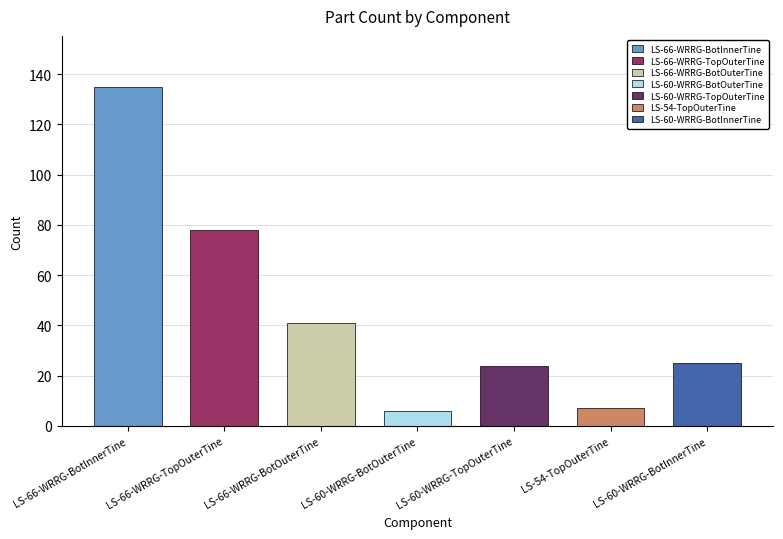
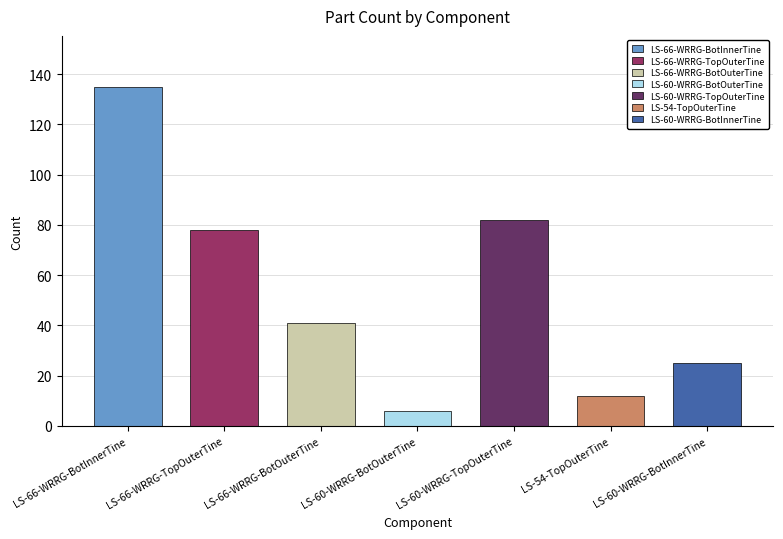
  {
    "LS-66-WRRG-BotInnerTine": 135,
    "LS-66-WRRG-TopOuterTine": 78,
    "LS-66-WRRG-BotOuterTine": 41,
    "LS-60-WRRG-BotOuterTine": 6,
-   "LS-60-WRRG-TopOuterTine": 24,
-   "LS-54-TopOuterTine": 7,
+   "LS-60-WRRG-TopOuterTine": 82,
+   "LS-54-TopOuterTine": 12,
    "LS-60-WRRG-BotInnerTine": 25
  }
